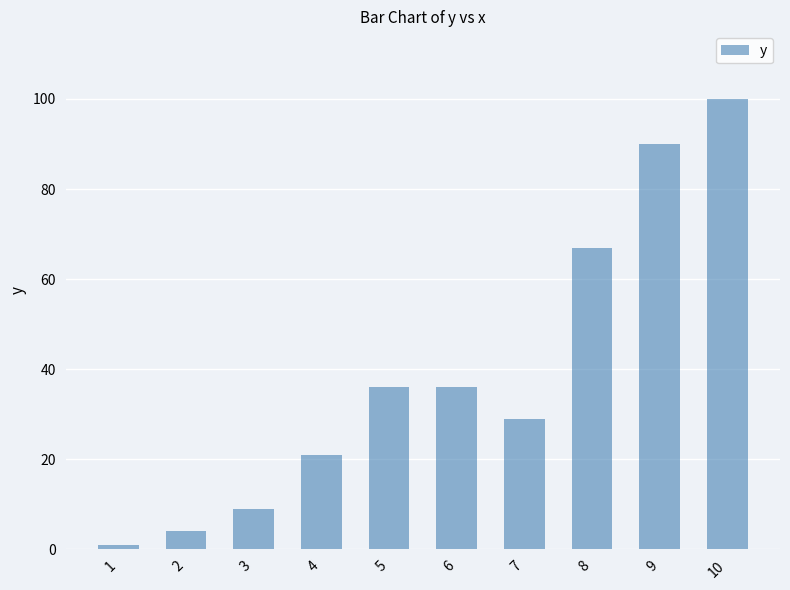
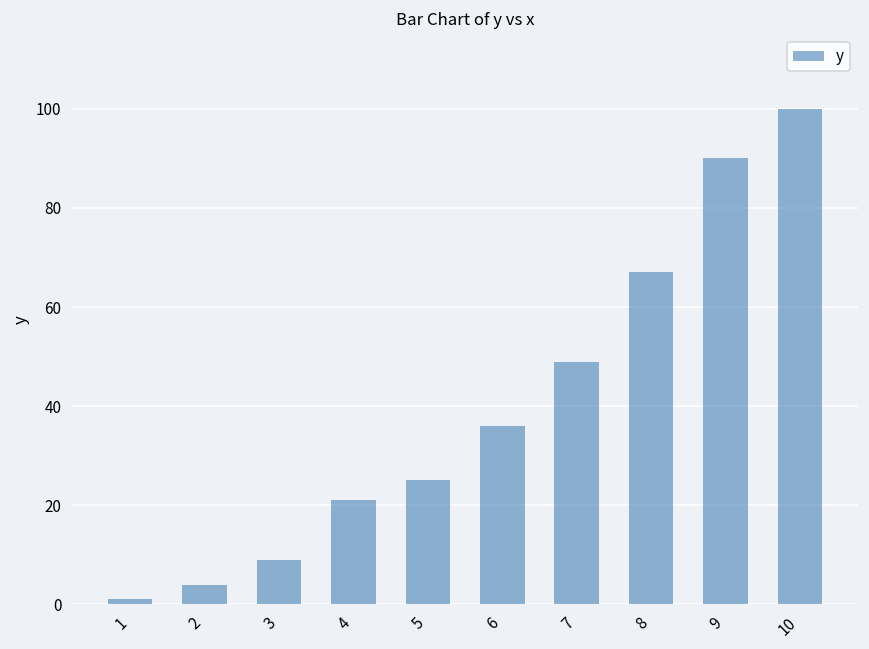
  {
    "1": 1,
    "2": 4,
    "3": 9,
    "4": 21,
-   "5": 36,
+   "5": 25,
    "6": 36,
-   "7": 29,
+   "7": 49,
    "8": 67,
    "9": 90,
    "10": 100
  }
